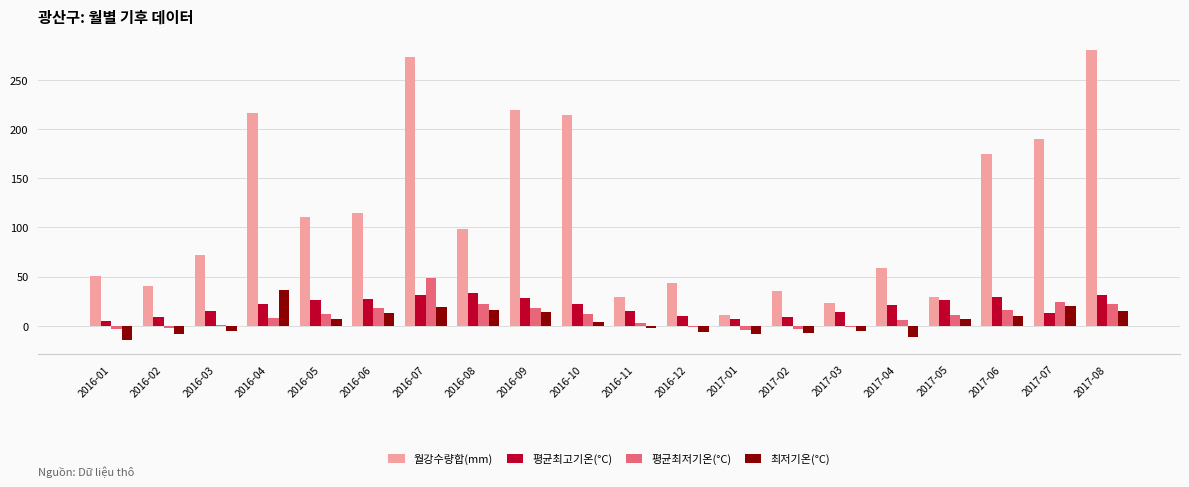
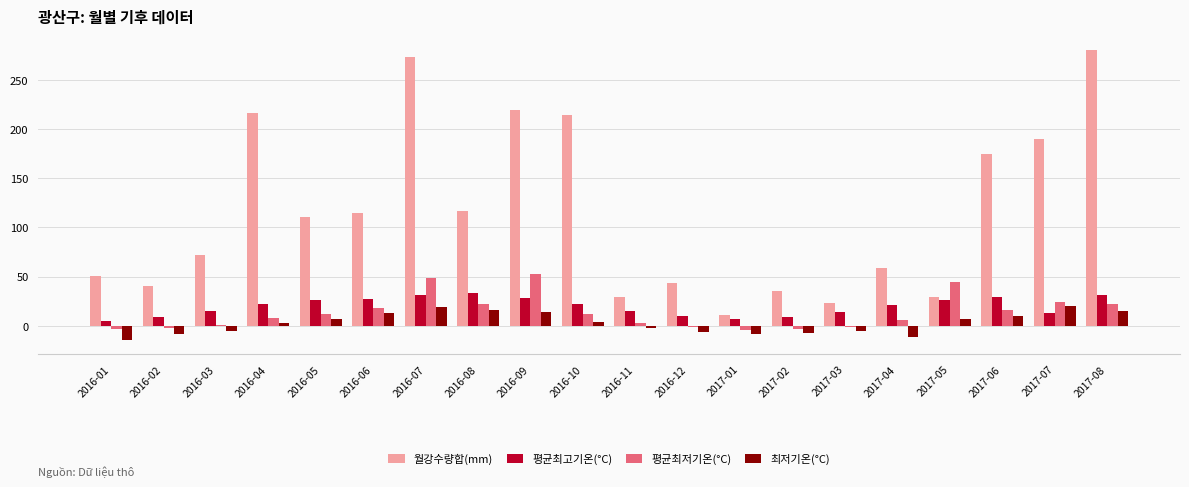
  {
    "월강수량합(mm)": {
      "2016-01": 50,
      "2016-02": 40,
      "2016-03": 70,
      "2016-04": 220,
      "2016-05": 110,
      "2016-06": 120,
      "2016-07": 270,
-     "2016-08": 100,
+     "2016-08": 120,
      "2016-09": 220,
      "2016-10": 210,
      "2016-11": 30,
      "2016-12": 40,
      "2017-01": 10,
      "2017-02": 40,
      "2017-03": 20,
      "2017-04": 60,
      "2017-05": 30,
      "2017-06": 180,
      "2017-07": 190,
      "2017-08": 280
    },
    "평균최고기온(°C)": {
      "2016-01": 0,
      "2016-02": 10,
      "2016-03": 10,
      "2016-04": 20,
      "2016-05": 30,
      "2016-06": 30,
      "2016-07": 30,
      "2016-08": 30,
      "2016-09": 30,
      "2016-10": 20,
      "2016-11": 10,
      "2016-12": 10,
      "2017-01": 10,
      "2017-02": 10,
      "2017-03": 10,
      "2017-04": 20,
      "2017-05": 30,
      "2017-06": 30,
      "2017-07": 10,
      "2017-08": 30
    },
    "평균최저기온(°C)": {
      "2016-01": 0,
      "2016-04": 10,
      "2016-05": 10,
      "2016-06": 20,
      "2016-07": 50,
      "2016-08": 20,
-     "2016-09": 20,
+     "2016-09": 50,
      "2016-10": 10,
      "2016-11": 0,
      "2017-01": 0,
      "2017-02": 0,
      "2017-04": 10,
-     "2017-05": 10,
+     "2017-05": 40,
      "2017-06": 20,
      "2017-07": 20,
      "2017-08": 20
    },
    "최저기온(°C)": {
      "2016-01": -10,
      "2016-02": -10,
      "2016-03": -10,
-     "2016-04": 40,
+     "2016-04": 0,
      "2016-05": 10,
      "2016-06": 10,
      "2016-07": 20,
      "2016-08": 20,
      "2016-09": 10,
      "2016-10": 0,
      "2016-12": -10,
      "2017-01": -10,
      "2017-02": -10,
      "2017-03": -10,
      "2017-04": -10,
      "2017-05": 10,
      "2017-06": 10,
      "2017-07": 20,
      "2017-08": 20
    }
  }
